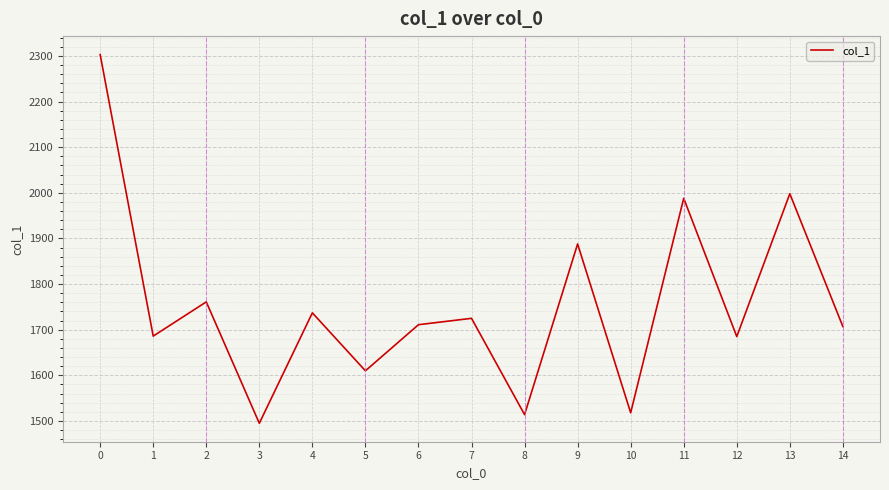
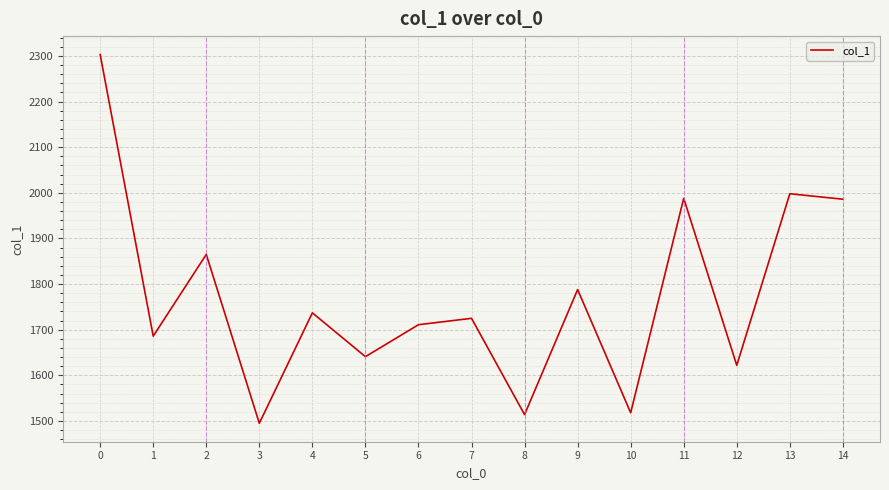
  {
    "0": 2300,
    "1": 1690,
-   "2": 1760,
+   "2": 1870,
    "3": 1500,
    "4": 1740,
-   "5": 1610,
+   "5": 1640,
    "6": 1710,
    "7": 1730,
    "8": 1510,
-   "9": 1890,
+   "9": 1790,
    "10": 1520,
    "11": 1990,
-   "12": 1690,
+   "12": 1620,
    "13": 2000,
-   "14": 1710
+   "14": 1990
  }
